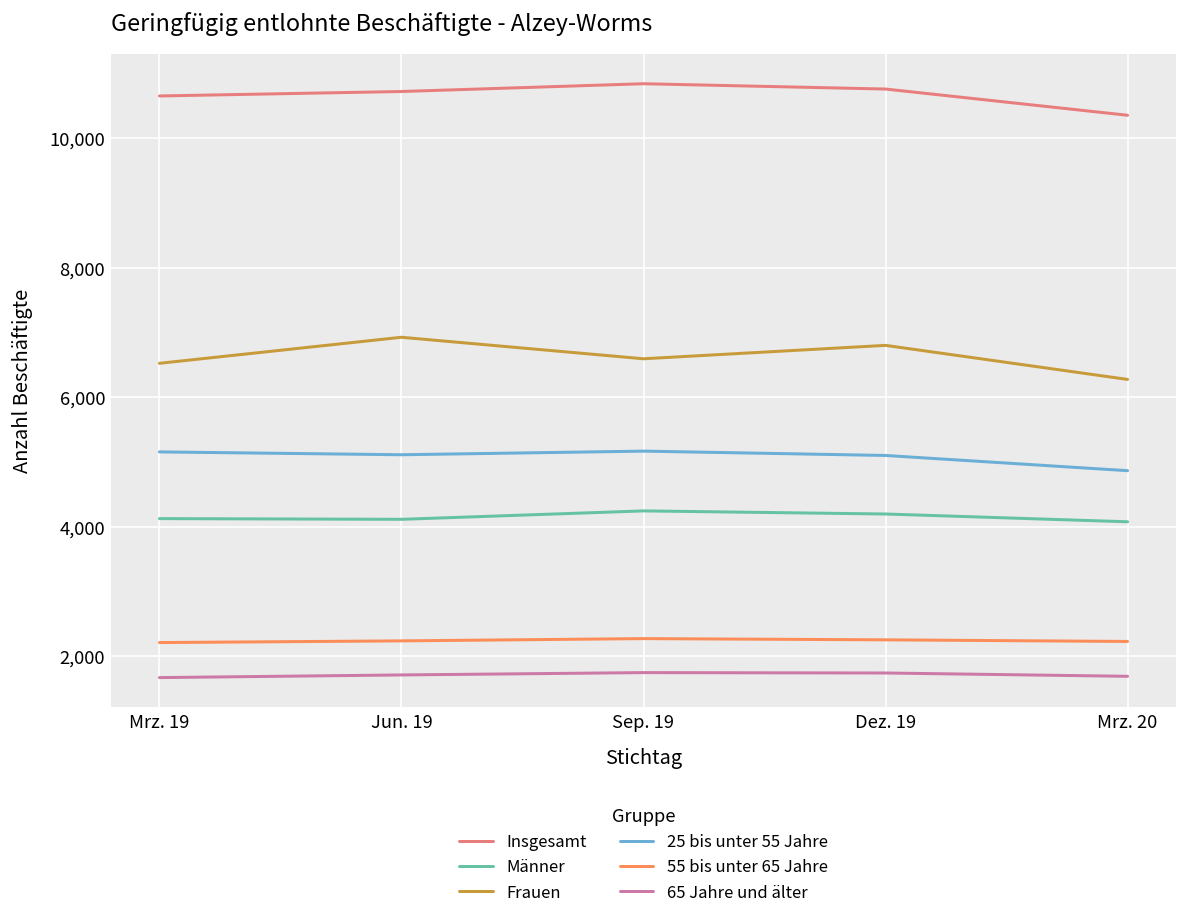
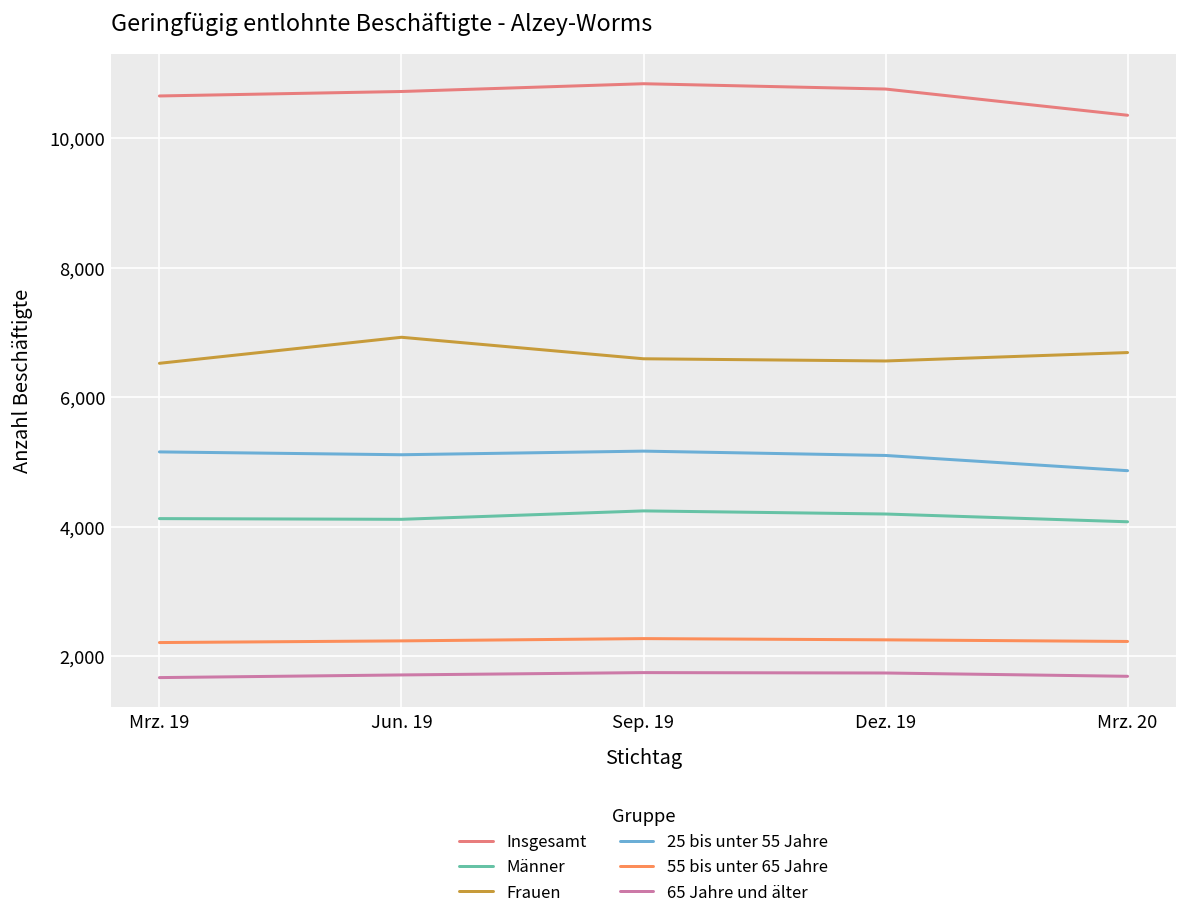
  {
    "Frauen": {
      "Mrz. 19": "6,500",
      "Jun. 19": "6,900",
      "Sep. 19": "6,600",
-     "Dez. 19": "6,800",
-     "Mrz. 20": "6,300"
+     "Dez. 19": "6,600",
+     "Mrz. 20": "6,700"
    }
  }
